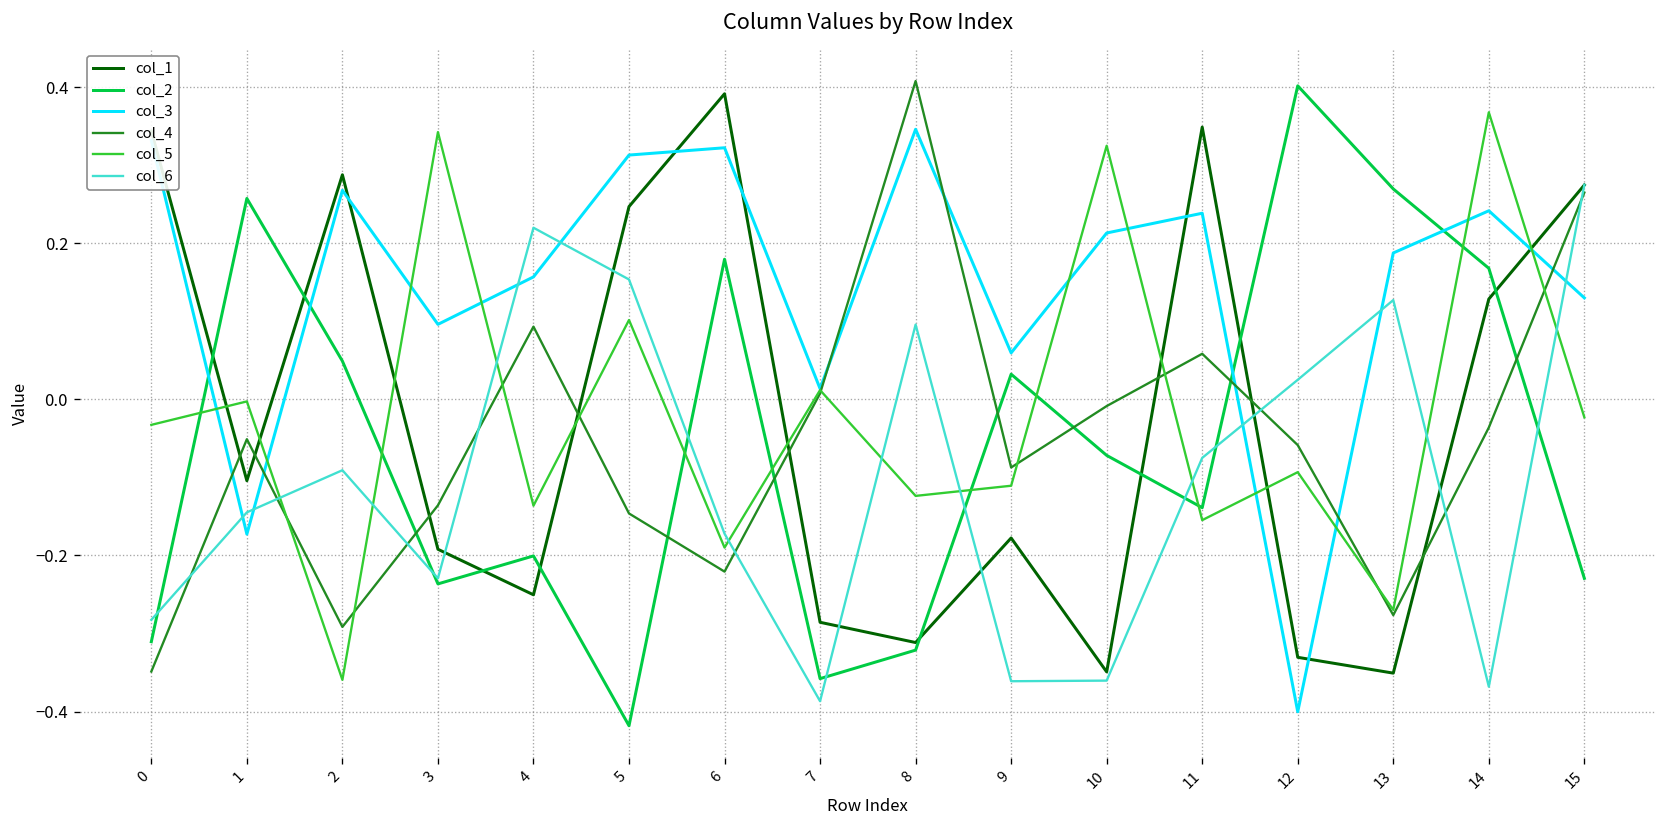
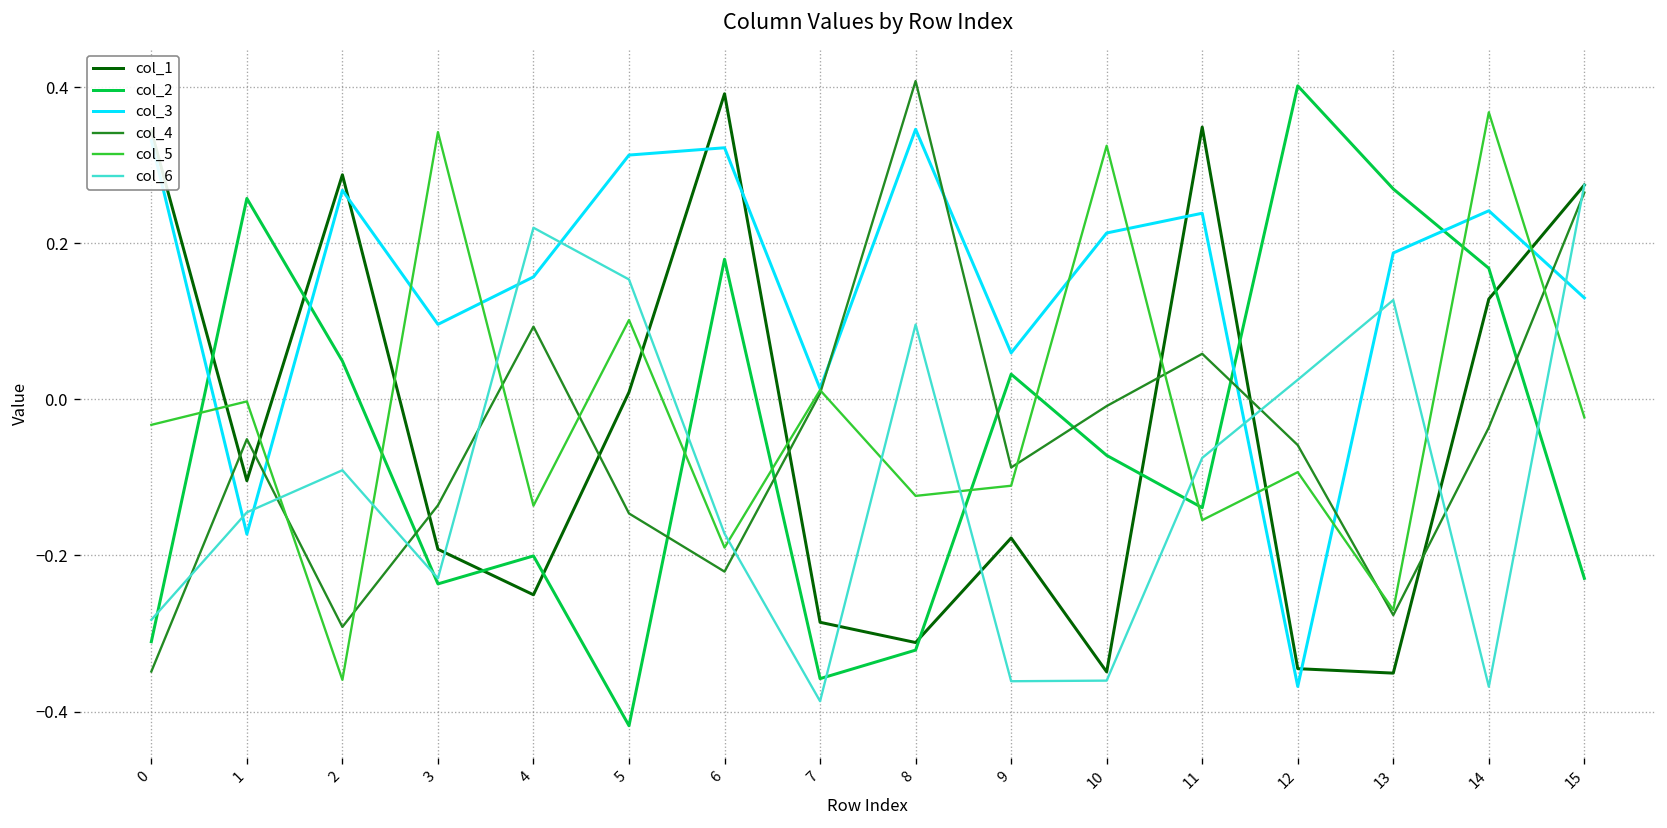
  {
    "col_1": {
      "1": -0.10,
      "2": 0.29,
      "3": -0.19,
      "4": -0.25,
-     "5": 0.25,
+     "5": 0.01,
      "6": 0.39,
      "7": -0.29,
      "8": -0.31,
      "9": -0.18,
      "10": -0.35,
      "11": 0.35,
-     "12": -0.33,
+     "12": -0.35,
      "13": -0.35,
      "14": 0.13
    },
    "col_3": {
      "1": -0.17,
      "2": 0.27,
      "3": 0.10,
      "4": 0.16,
      "5": 0.31,
      "6": 0.32,
      "8": 0.35,
      "9": 0.06,
      "10": 0.21,
      "11": 0.24,
-     "12": -0.40,
+     "12": -0.37,
      "13": 0.19,
      "14": 0.24,
      "15": 0.13
    },
    "col_4": {
      "0": -0.35,
      "1": -0.05,
      "2": -0.29,
      "3": -0.14,
      "4": 0.09,
      "5": -0.15,
      "6": -0.22,
      "7": 0.01,
      "8": 0.41,
      "9": -0.09,
      "10": -0.01,
      "11": 0.06,
      "12": -0.06,
      "13": -0.28,
      "14": -0.04,
      "15": 0.26
    },
    "col_6": {
      "0": -0.28,
      "1": -0.14,
      "2": -0.09,
      "3": -0.23,
      "4": 0.22,
      "5": 0.15,
      "6": -0.17,
      "7": -0.39,
      "8": 0.10,
      "9": -0.36,
      "10": -0.36,
      "11": -0.08,
      "12": 0.03,
      "13": 0.13,
      "14": -0.37
    }
  }
